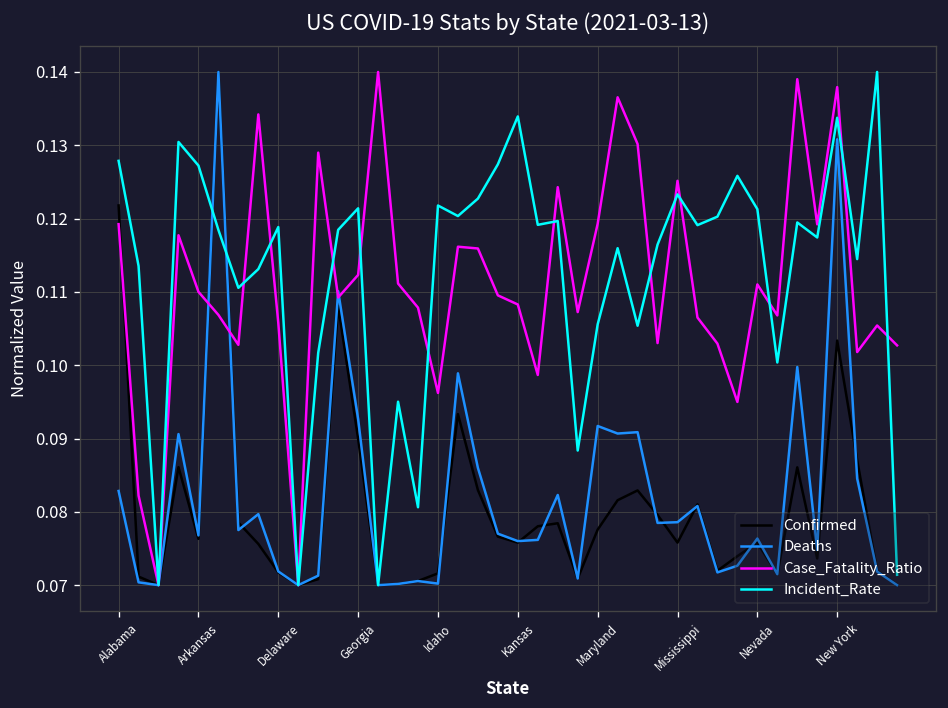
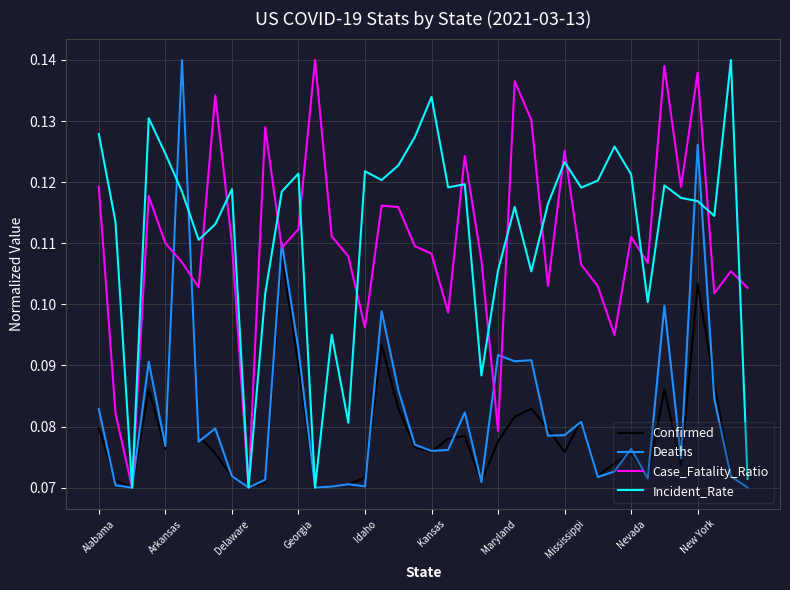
  {
    "Confirmed": {
-     "Alabama": 0.122,
+     "Alabama": 0.080,
      "Arkansas": 0.076,
      "Georgia": 0.090,
      "Idaho": 0.072,
      "Maryland": 0.078,
      "Mississippi": 0.076,
      "New York": 0.103
    },
    "Deaths": {
      "Alabama": 0.083,
      "Arkansas": 0.077,
      "Georgia": 0.093,
      "Idaho": 0.070,
      "Maryland": 0.092,
      "Mississippi": 0.079,
-     "New York": 0.131
+     "New York": 0.126
    },
    "Case_Fatality_Ratio": {
      "Alabama": 0.119,
      "Arkansas": 0.110,
-     "Delaware": 0.106,
+     "Delaware": 0.110,
      "Georgia": 0.112,
      "Idaho": 0.096,
      "Kansas": 0.108,
-     "Maryland": 0.119,
+     "Maryland": 0.079,
      "Mississippi": 0.125,
      "Nevada": 0.111,
      "New York": 0.138
    },
    "Incident_Rate": {
      "Alabama": 0.128,
-     "Arkansas": 0.127,
+     "Arkansas": 0.125,
      "Delaware": 0.119,
      "Georgia": 0.121,
      "Idaho": 0.122,
      "Kansas": 0.134,
      "Maryland": 0.106,
      "Mississippi": 0.123,
      "Nevada": 0.121,
-     "New York": 0.134
+     "New York": 0.117
    }
  }
